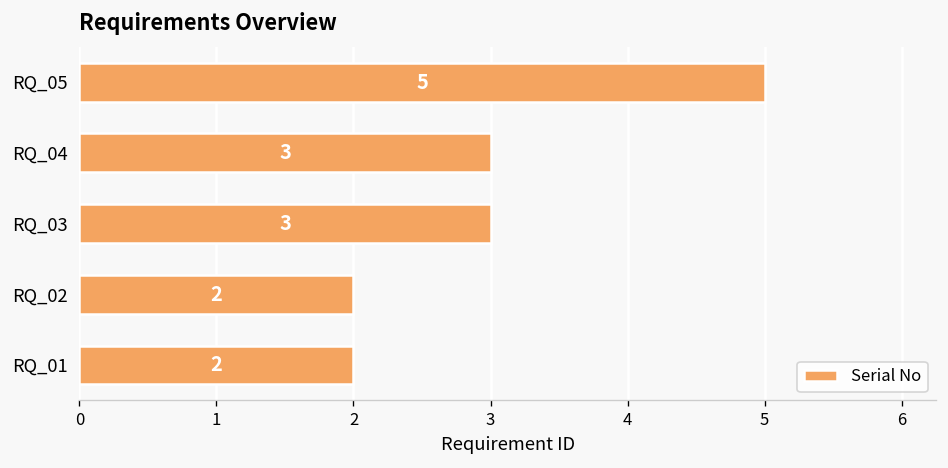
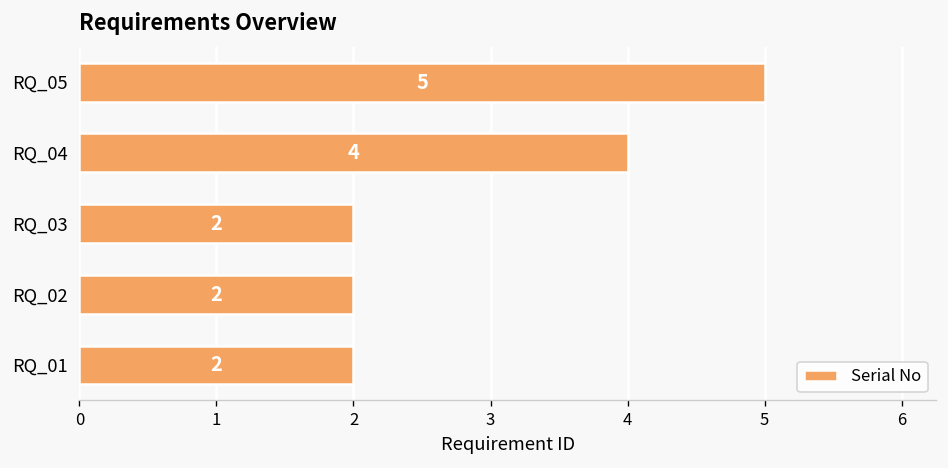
  {
    "RQ_05": 5,
-   "RQ_04": 3,
-   "RQ_03": 3,
+   "RQ_04": 4,
+   "RQ_03": 2,
    "RQ_02": 2,
    "RQ_01": 2
  }
